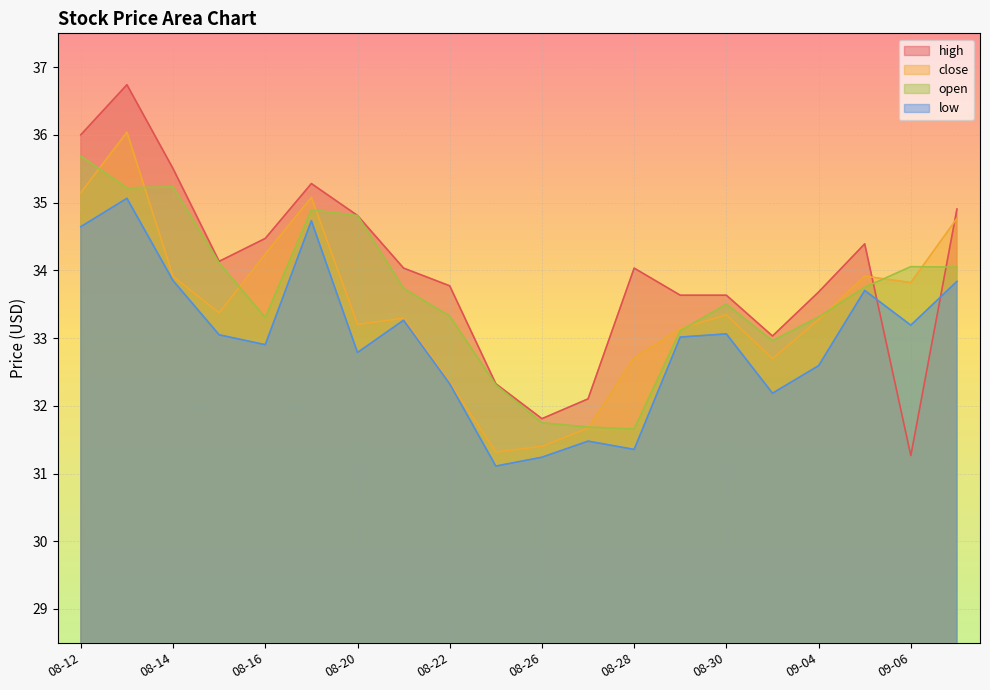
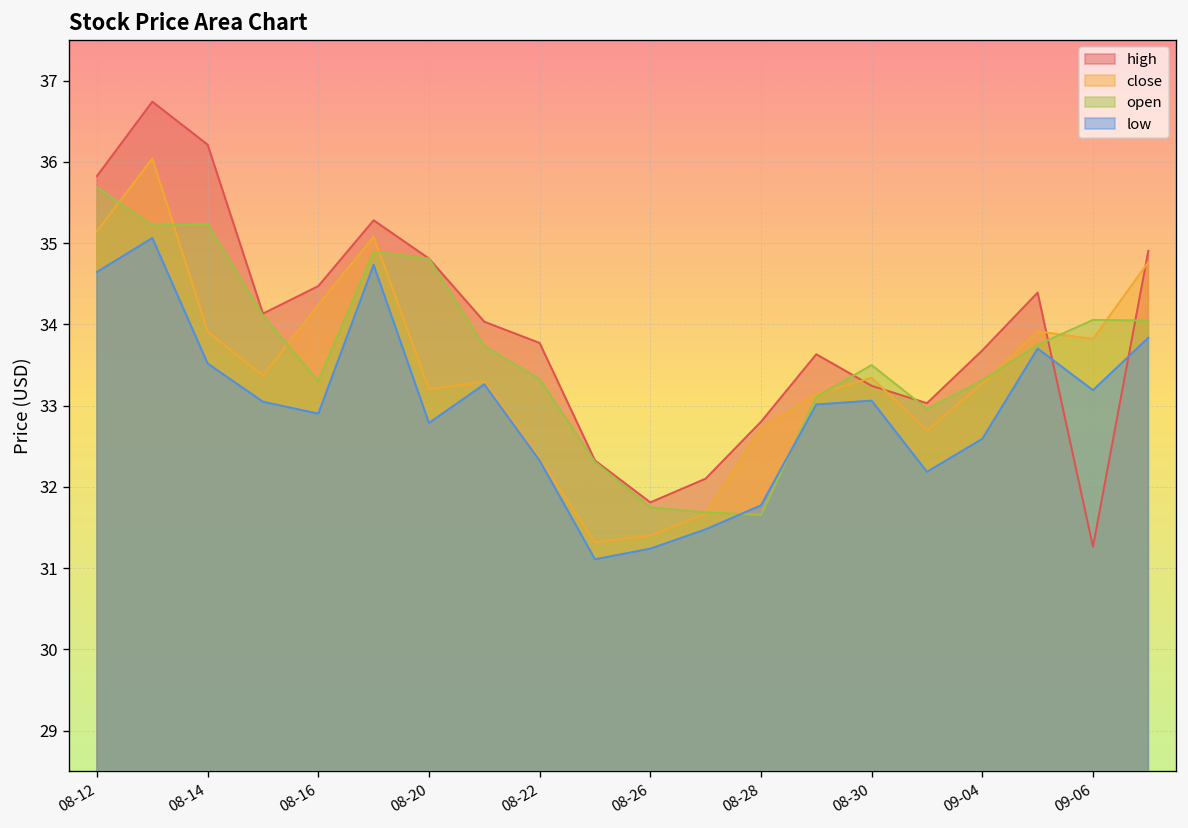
  {
    "high": {
-     "08-12": 36.0,
-     "08-14": 35.5,
+     "08-12": 35.8,
+     "08-14": 36.2,
      "08-16": 34.5,
      "08-22": 33.8,
      "08-26": 31.8,
-     "08-28": 34.0,
-     "08-30": 33.6,
+     "08-28": 32.8,
+     "08-30": 33.2,
      "09-04": 33.7,
      "09-06": 31.3
    },
    "low": {
      "08-12": 34.6,
-     "08-14": 33.8,
+     "08-14": 33.5,
      "08-16": 32.9,
      "08-20": 32.8,
      "08-26": 31.2,
-     "08-28": 31.4,
+     "08-28": 31.8,
      "08-30": 33.1,
      "09-04": 32.6,
      "09-06": 33.2
    }
  }
